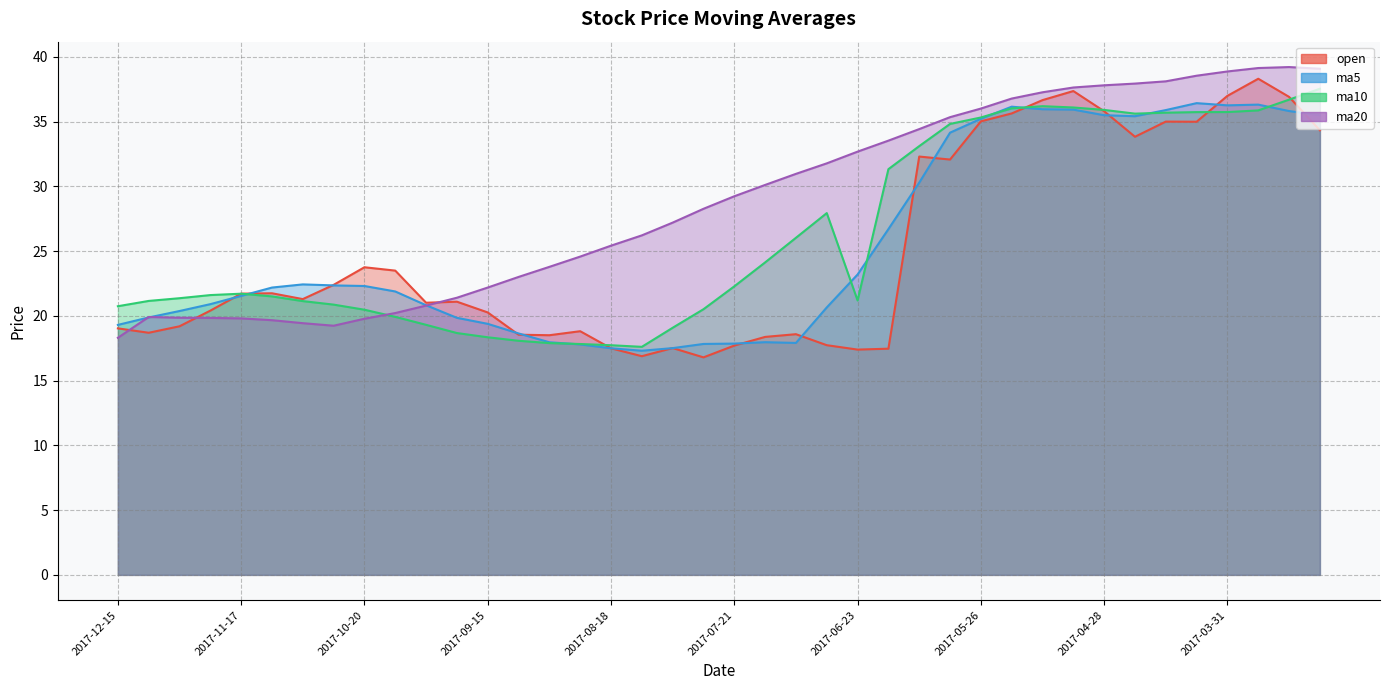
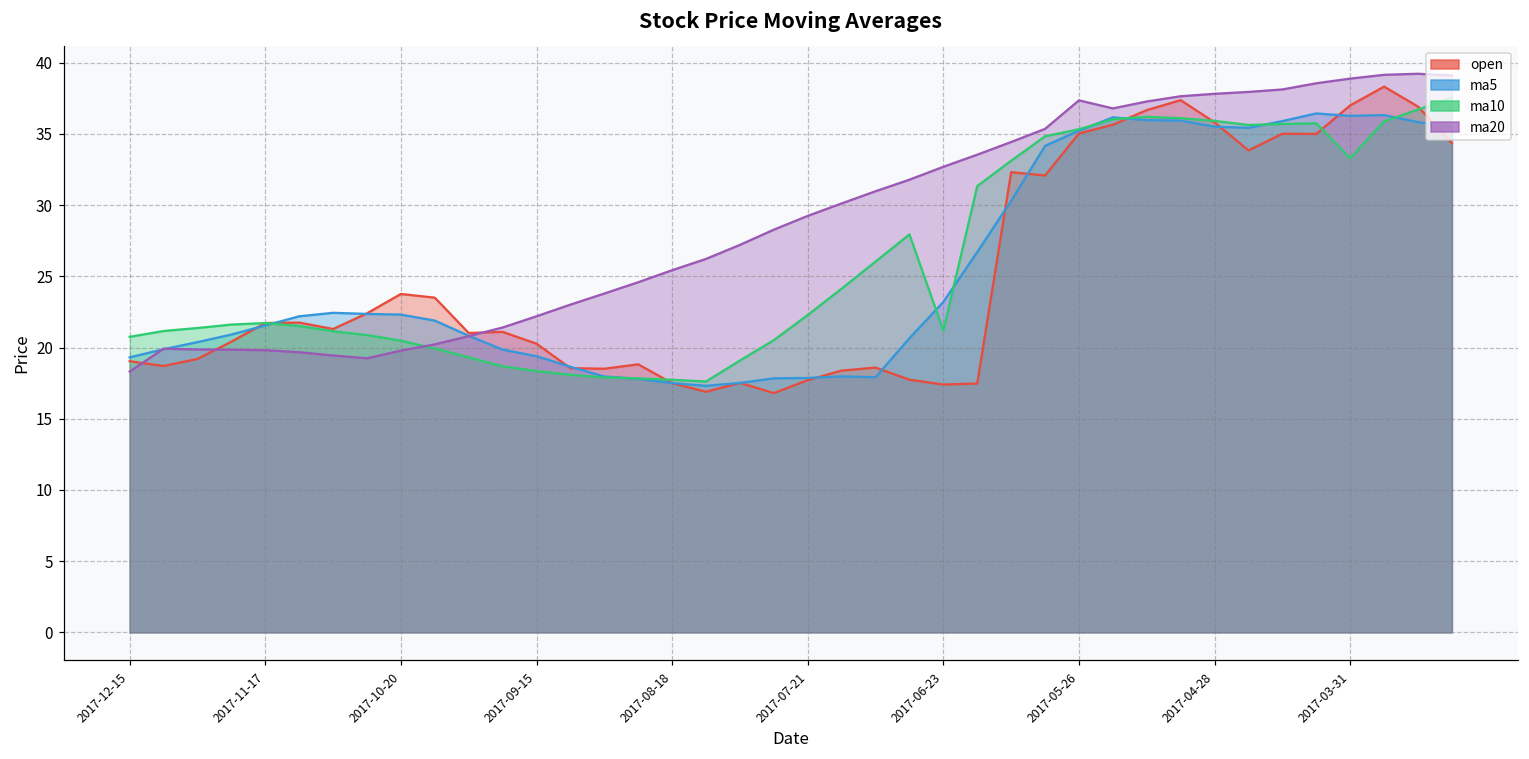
  {
    "open": {
      "2017-12-15": 19.0,
      "2017-10-20": 23.8,
      "2017-09-15": 20.3,
      "2017-06-23": 17.4,
      "2017-03-31": 37.0
    },
    "ma5": {
      "2017-12-15": 19.3,
      "2017-10-20": 22.3,
      "2017-09-15": 19.4,
      "2017-06-23": 23.2,
      "2017-04-28": 35.5,
      "2017-03-31": 36.3
    },
    "ma10": {
      "2017-12-15": 20.8,
      "2017-10-20": 20.5,
      "2017-09-15": 18.4,
      "2017-08-18": 17.7,
      "2017-07-21": 22.3,
      "2017-06-23": 21.2,
-     "2017-03-31": 35.7
+     "2017-03-31": 33.3
    },
    "ma20": {
      "2017-12-15": 18.3,
      "2017-11-17": 19.8,
      "2017-10-20": 19.8,
      "2017-09-15": 22.2,
      "2017-08-18": 25.4,
      "2017-07-21": 29.2,
      "2017-06-23": 32.7,
-     "2017-05-26": 36.0,
+     "2017-05-26": 37.4,
      "2017-04-28": 37.8,
      "2017-03-31": 38.9
    }
  }
